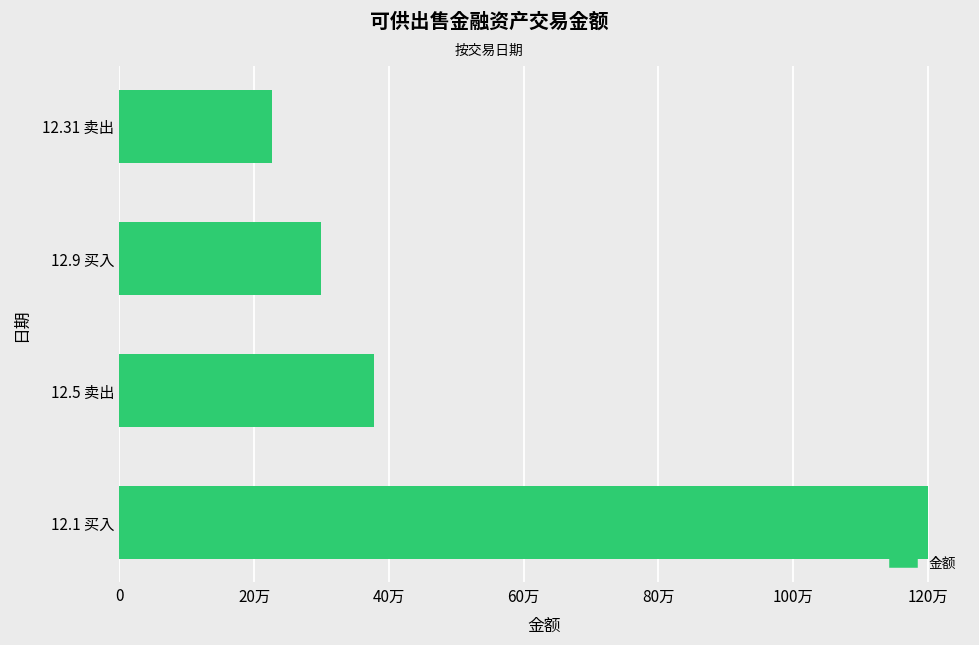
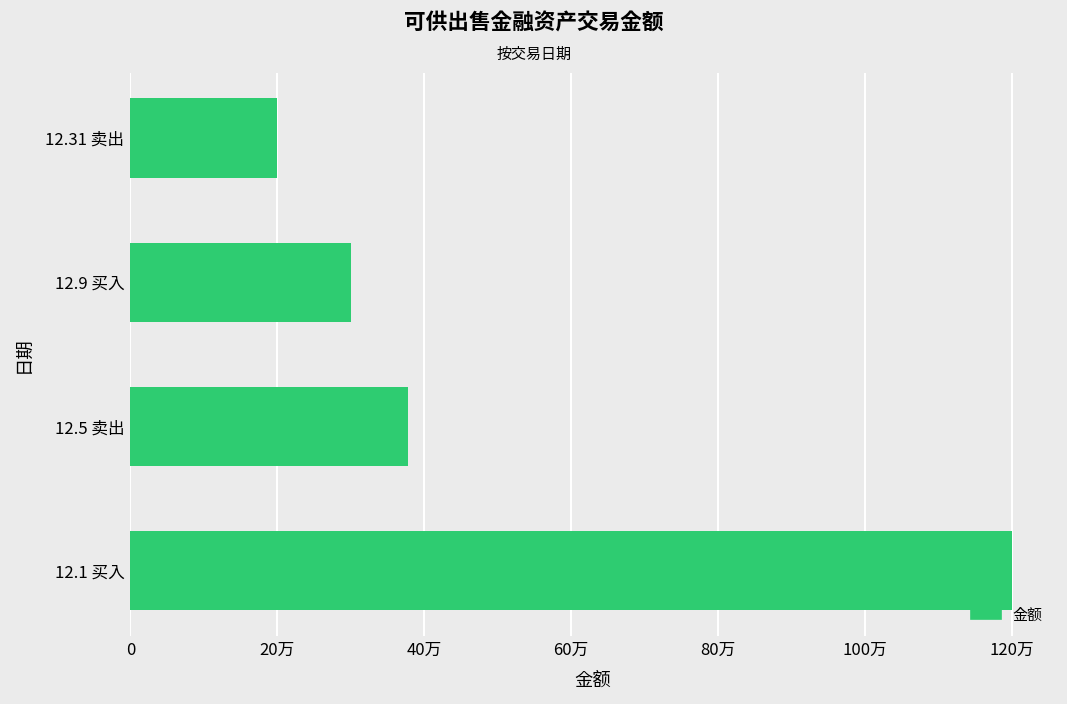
  {
-   "12.31 卖出": "23万",
+   "12.31 卖出": "20万",
    "12.9 买入": "30万",
    "12.5 卖出": "38万",
    "12.1 买入": "120万"
  }
